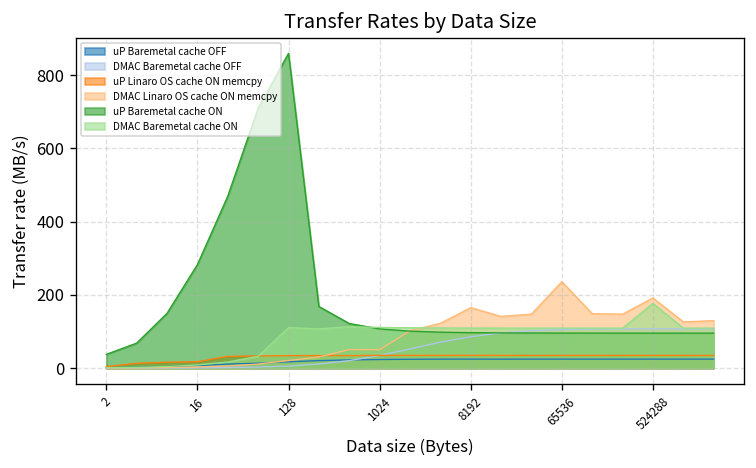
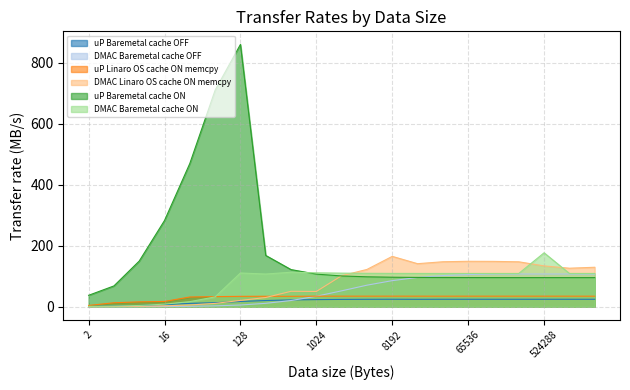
  {
    "uP Baremetal cache OFF": {
      "1024": 20,
      "8192": 20,
      "65536": 20,
      "524288": 20
    },
    "DMAC Baremetal cache OFF": {
      "128": 10,
      "8192": 90,
      "524288": 110
    },
    "uP Linaro OS cache ON memcpy": {
      "128": 30,
      "8192": 30,
      "65536": 30,
      "524288": 30
    },
    "DMAC Linaro OS cache ON memcpy": {
      "1024": 50,
      "8192": 170,
-     "65536": 240,
-     "524288": 190
+     "65536": 150,
+     "524288": 130
    },
    "uP Baremetal cache ON": {
      "128": 860,
      "8192": 100,
      "65536": 100,
      "524288": 100
    },
    "DMAC Baremetal cache ON": {
      "128": 110,
      "8192": 110,
      "524288": 180
    }
  }
